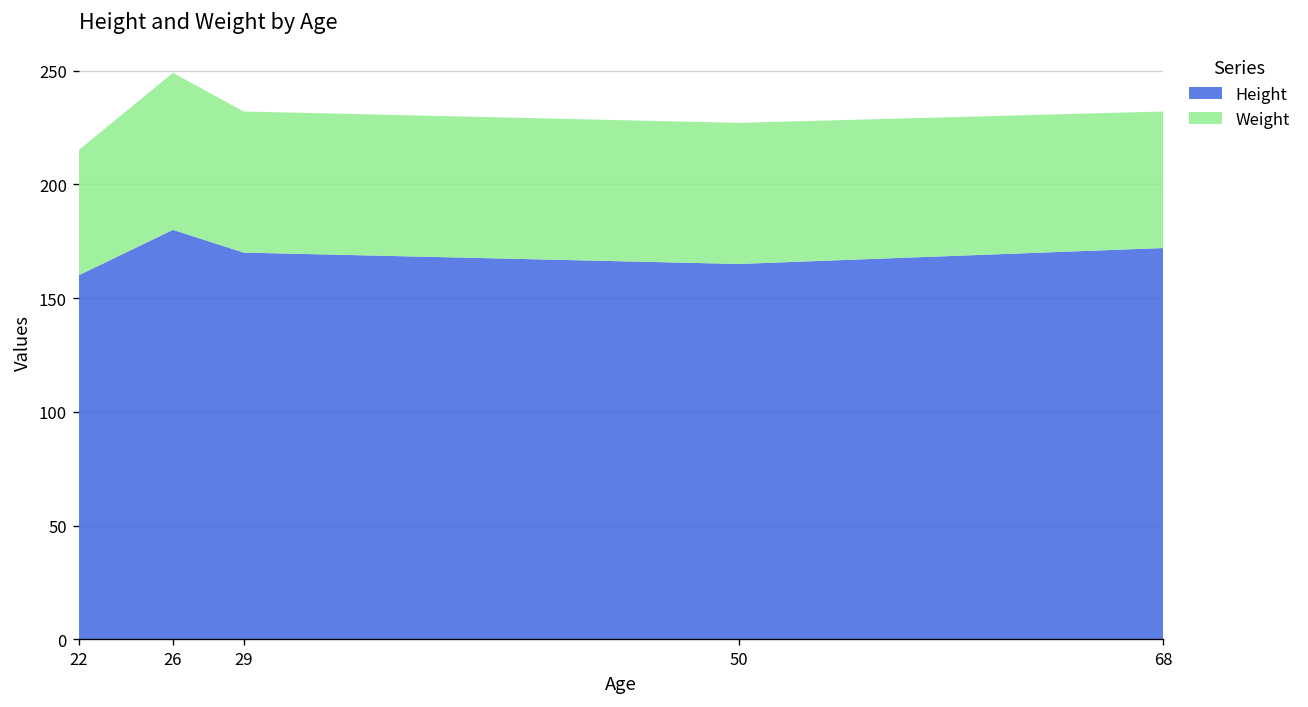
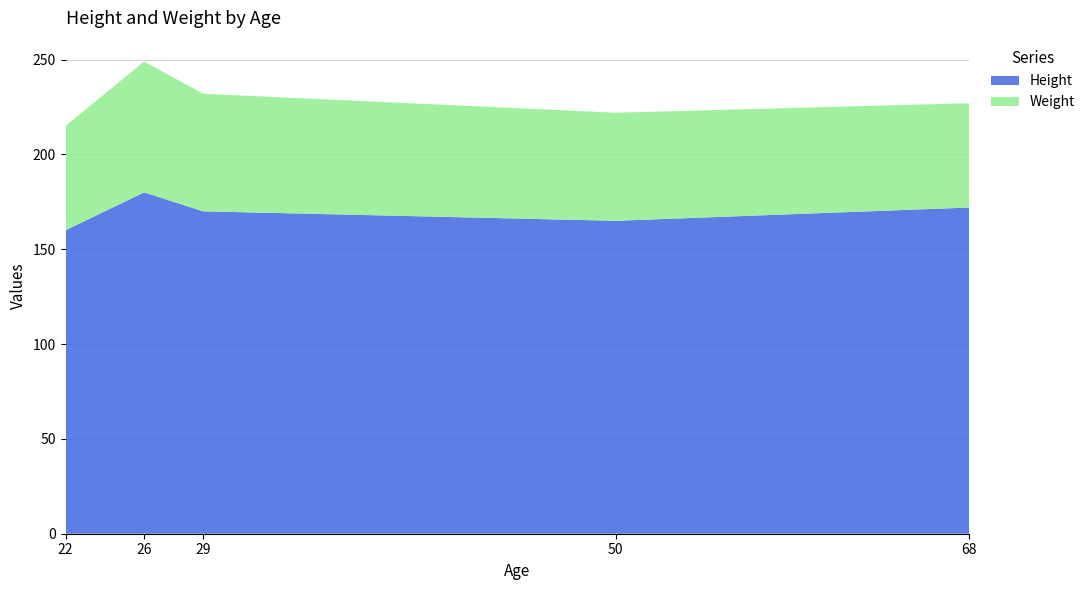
  {
    "Height": {
      "22": 160,
      "26": 180,
      "29": 170,
      "50": 165,
      "68": 172
    },
    "Weight": {
      "22": 55,
      "26": 69,
      "29": 62,
-     "50": 62,
-     "68": 60
+     "50": 57,
+     "68": 55
    }
  }
